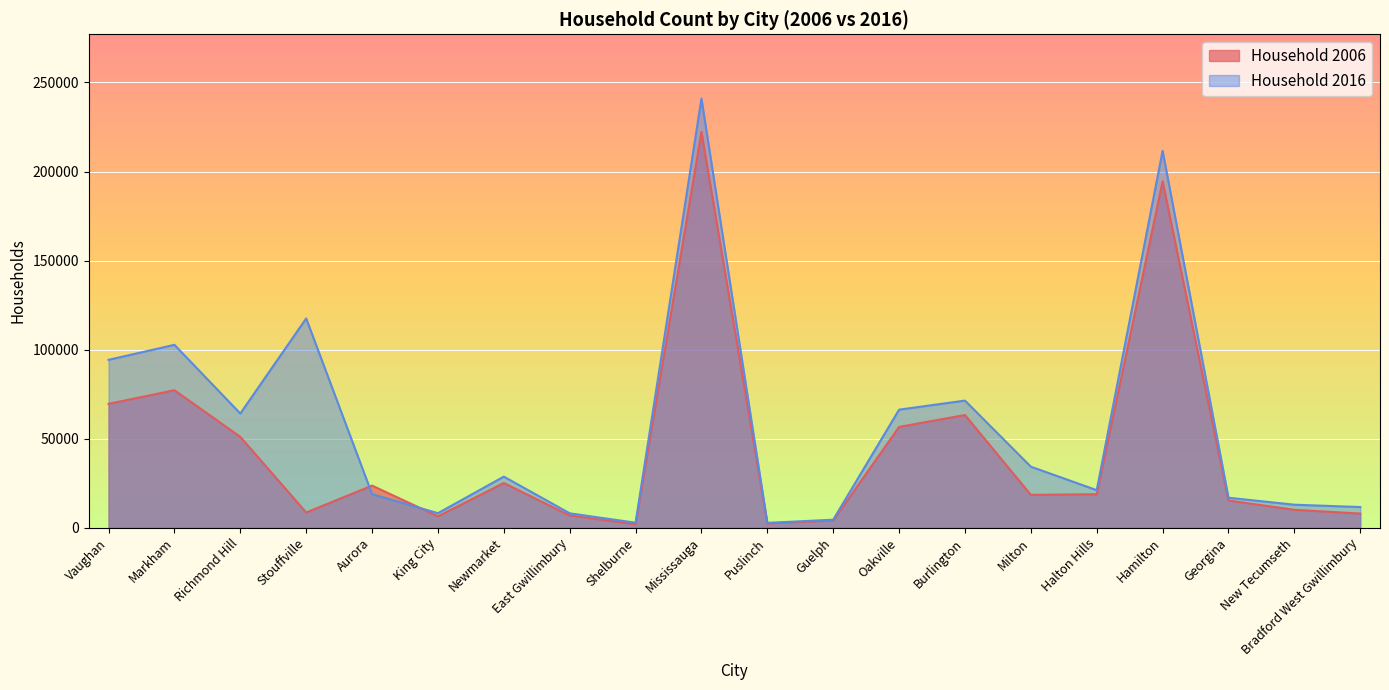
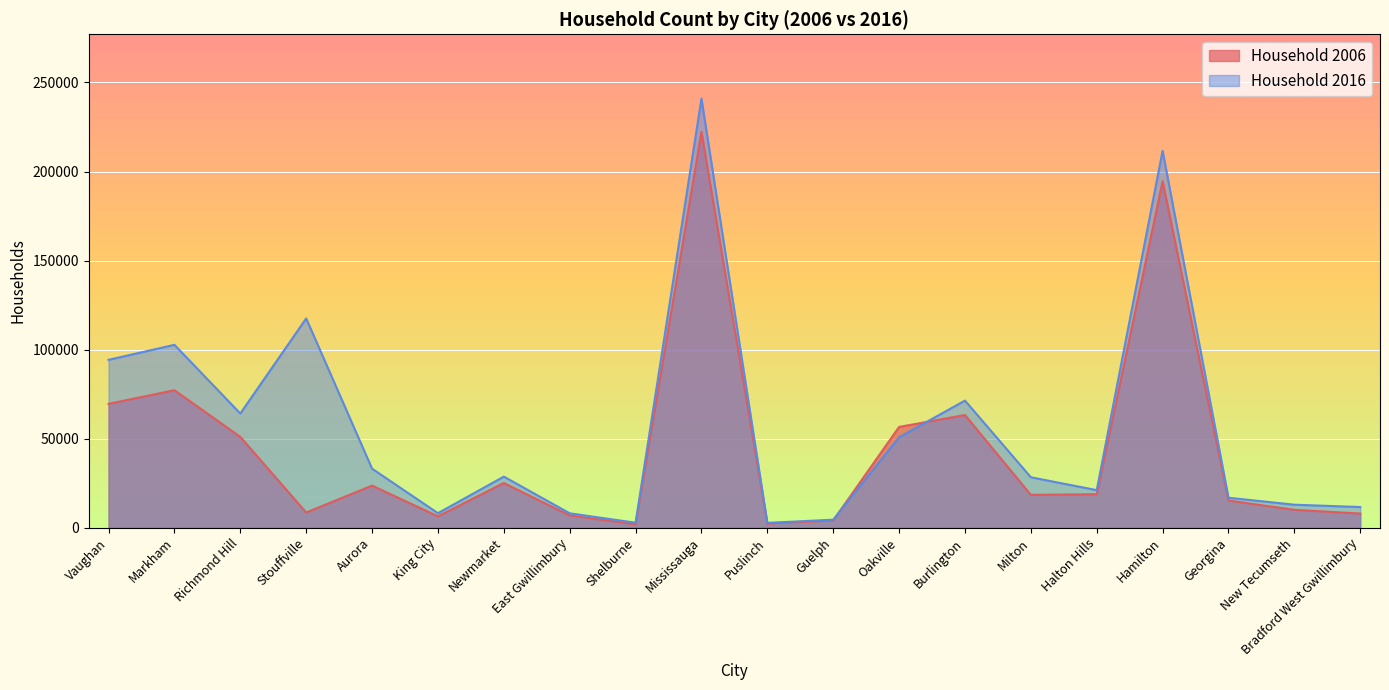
  {
    "Household 2006": {
      "Vaughan": 70000,
      "Markham": 77000,
      "Richmond Hill": 51000,
      "Stouffville": 9000,
      "Aurora": 24000,
      "King City": 6000,
      "Newmarket": 25000,
      "Mississauga": 222000,
      "Oakville": 57000,
      "Burlington": 63000,
      "Milton": 18000,
      "Halton Hills": 19000,
      "Hamilton": 194000,
      "Georgina": 15000,
      "New Tecumseth": 10000,
      "Bradford West Gwillimbury": 8000
    },
    "Household 2016": {
      "Vaughan": 94000,
      "Markham": 103000,
      "Richmond Hill": 64000,
      "Stouffville": 117000,
-     "Aurora": 19000,
+     "Aurora": 33000,
      "King City": 8000,
      "Newmarket": 29000,
      "Mississauga": 241000,
-     "Oakville": 66000,
+     "Oakville": 51000,
      "Burlington": 71000,
-     "Milton": 34000,
+     "Milton": 28000,
      "Halton Hills": 21000,
      "Hamilton": 212000,
      "Georgina": 17000,
      "New Tecumseth": 13000,
      "Bradford West Gwillimbury": 12000
    }
  }
